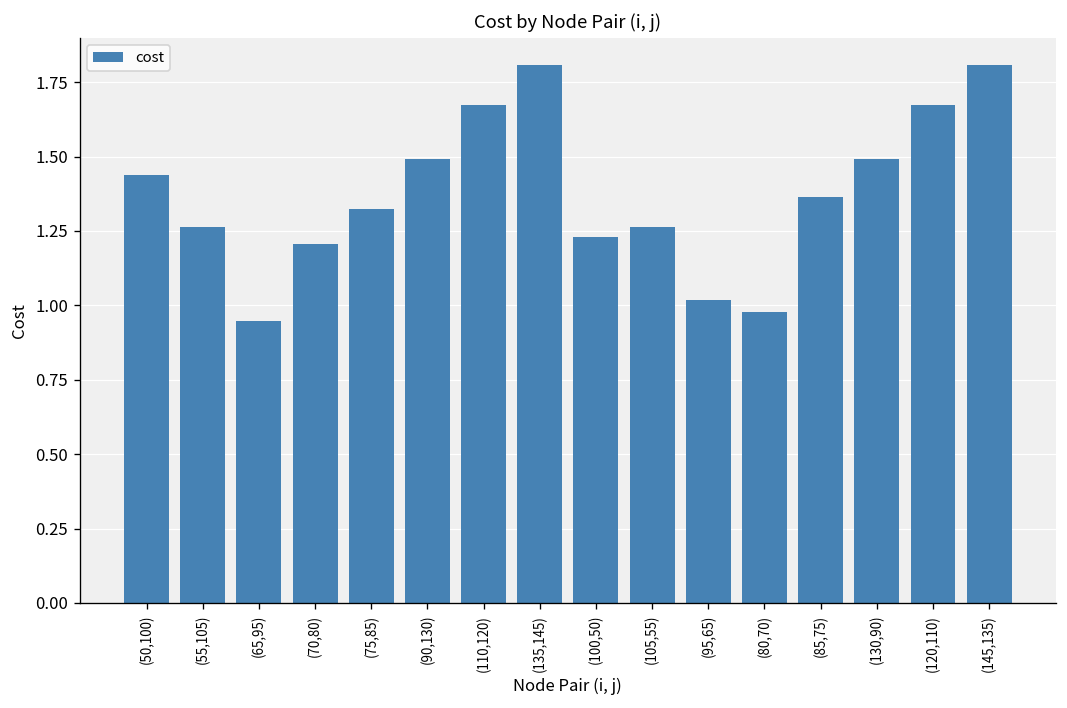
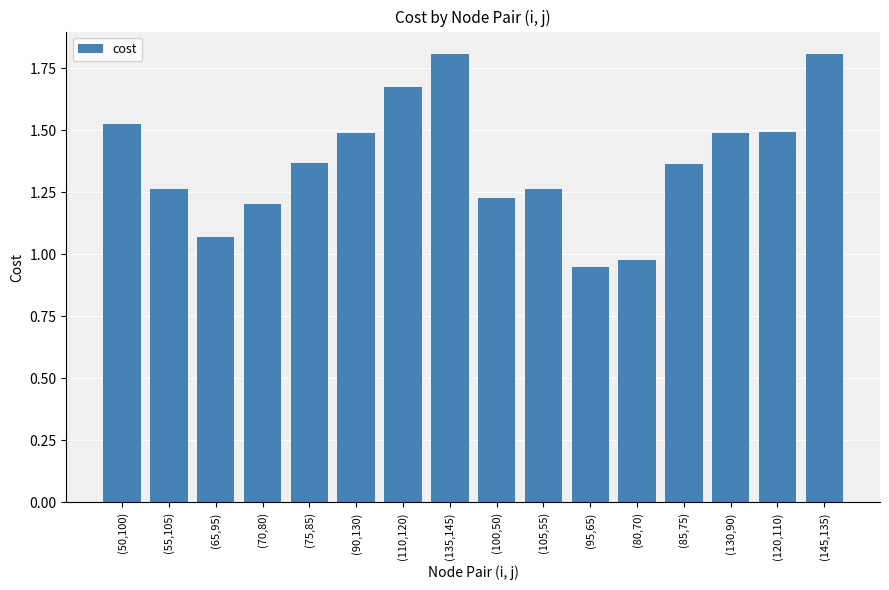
  {
-   "(50,100)": 1.44,
+   "(50,100)": 1.53,
    "(55,105)": 1.26,
-   "(65,95)": 0.95,
+   "(65,95)": 1.07,
    "(70,80)": 1.21,
-   "(75,85)": 1.32,
+   "(75,85)": 1.37,
    "(90,130)": 1.49,
    "(110,120)": 1.67,
    "(135,145)": 1.81,
    "(100,50)": 1.23,
    "(105,55)": 1.26,
-   "(95,65)": 1.02,
+   "(95,65)": 0.95,
    "(80,70)": 0.98,
    "(85,75)": 1.36,
    "(130,90)": 1.49,
-   "(120,110)": 1.67,
+   "(120,110)": 1.50,
    "(145,135)": 1.81
  }
